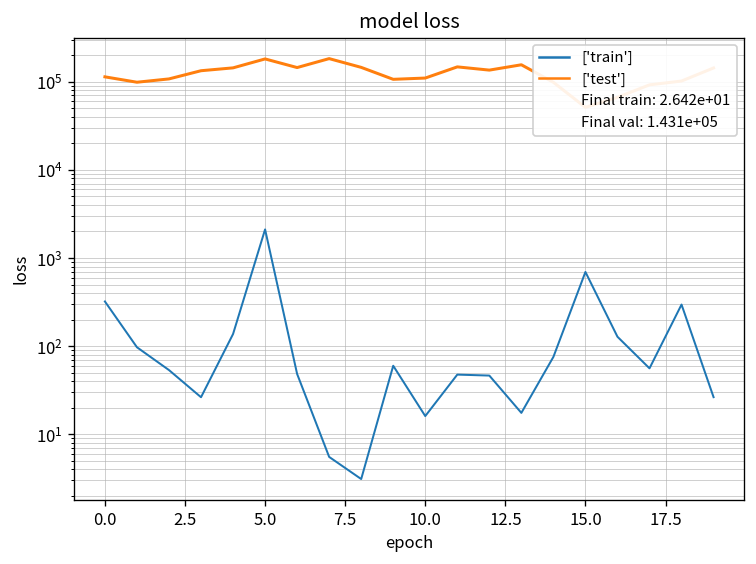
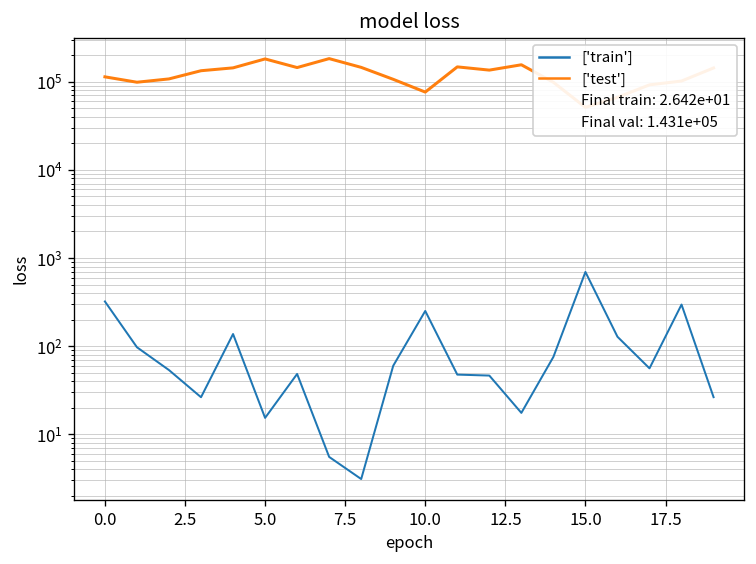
  {
    "['train']": {
      "0.0": 300,
-     "5.0": 2100,
-     "10.0": 16,
+     "5.0": 15,
+     "10.0": 250,
      "15.0": 700
    },
    "['test']": {
      "0.0": 110000,
      "5.0": 180000,
-     "10.0": 110000
+     "10.0": 80000
    }
  }
